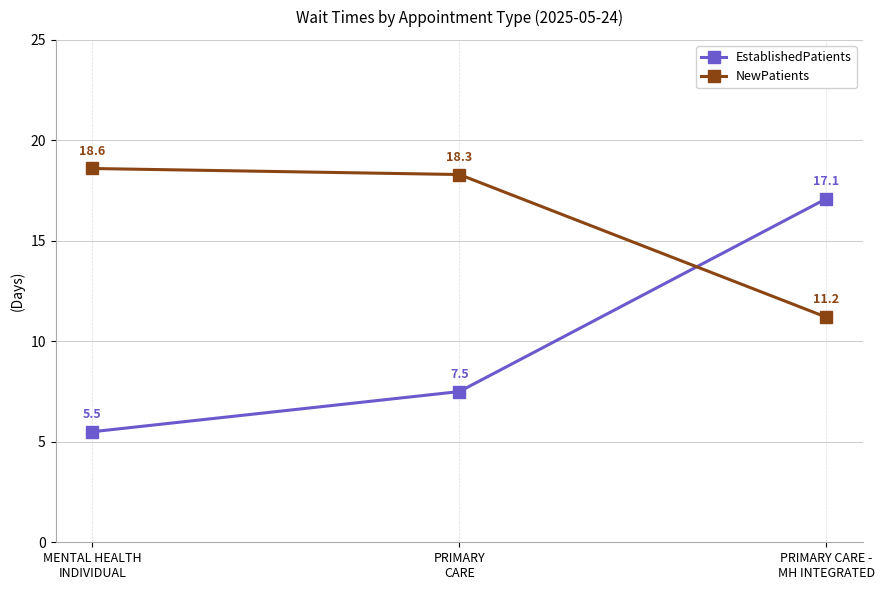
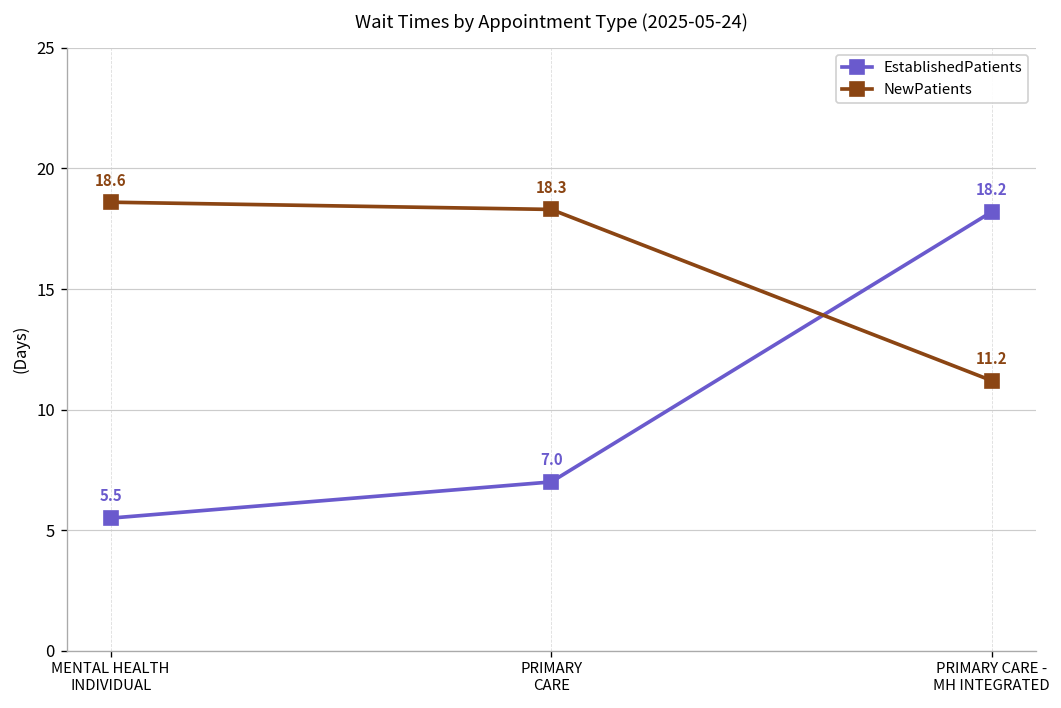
  {
    "EstablishedPatients": {
      "MENTAL HEALTH INDIVIDUAL": 5.5,
-     "PRIMARY CARE": 7.5,
-     "PRIMARY CARE - MH INTEGRATED": 17.1
+     "PRIMARY CARE": 7.0,
+     "PRIMARY CARE - MH INTEGRATED": 18.2
    },
    "NewPatients": {
      "MENTAL HEALTH INDIVIDUAL": 18.6,
      "PRIMARY CARE": 18.3,
      "PRIMARY CARE - MH INTEGRATED": 11.2
    }
  }
